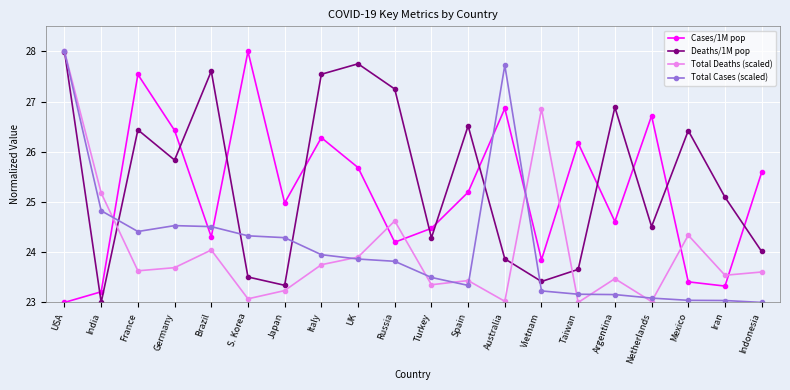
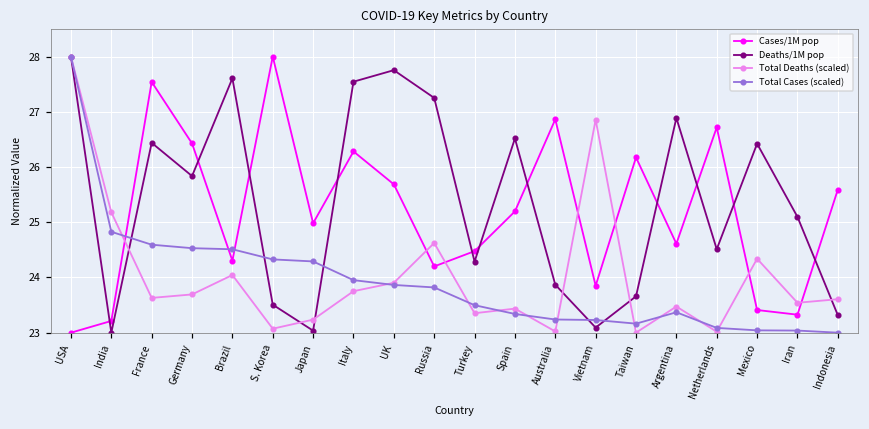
  {
    "Cases/1M pop": {
      "USA": 23.0,
      "India": 23.2,
      "France": 27.5,
      "Germany": 26.4,
      "Brazil": 24.3,
      "S. Korea": 28.0,
      "Japan": 25.0,
      "Italy": 26.3,
      "UK": 25.7,
      "Russia": 24.2,
      "Turkey": 24.5,
      "Spain": 25.2,
      "Australia": 26.9,
      "Vietnam": 23.8,
      "Taiwan": 26.2,
      "Argentina": 24.6,
      "Netherlands": 26.7,
      "Mexico": 23.4,
      "Iran": 23.3,
      "Indonesia": 25.6
    },
    "Deaths/1M pop": {
      "India": 23.0,
      "France": 26.4,
      "Germany": 25.8,
      "Brazil": 27.6,
      "S. Korea": 23.5,
-     "Japan": 23.3,
+     "Japan": 23.0,
      "Italy": 27.5,
      "UK": 27.8,
      "Russia": 27.3,
      "Turkey": 24.3,
      "Spain": 26.5,
      "Australia": 23.9,
-     "Vietnam": 23.4,
+     "Vietnam": 23.1,
      "Taiwan": 23.7,
      "Argentina": 26.9,
      "Netherlands": 24.5,
      "Mexico": 26.4,
      "Iran": 25.1,
-     "Indonesia": 24.0
+     "Indonesia": 23.3
    },
    "Total Deaths (scaled)": {
      "India": 25.2,
      "France": 23.6,
      "Germany": 23.7,
      "Brazil": 24.0,
      "S. Korea": 23.1,
      "Japan": 23.2,
      "Italy": 23.8,
      "Russia": 24.6,
      "Turkey": 23.4,
      "Spain": 23.4,
      "Australia": 23.0,
      "Vietnam": 26.9,
      "Taiwan": 23.0,
      "Argentina": 23.5,
      "Netherlands": 23.0,
      "Mexico": 24.3,
      "Iran": 23.5,
      "Indonesia": 23.6
    },
    "Total Cases (scaled)": {
      "India": 24.8,
-     "France": 24.4,
+     "France": 24.6,
      "Germany": 24.5,
      "Brazil": 24.5,
      "S. Korea": 24.3,
      "Japan": 24.3,
      "Italy": 24.0,
      "Russia": 23.8,
      "Turkey": 23.5,
      "Spain": 23.3,
-     "Australia": 27.7,
+     "Australia": 23.2,
      "Vietnam": 23.2,
      "Taiwan": 23.2,
-     "Argentina": 23.2,
+     "Argentina": 23.4,
      "Netherlands": 23.1,
      "Mexico": 23.0,
      "Iran": 23.0,
      "Indonesia": 23.0
    }
  }
